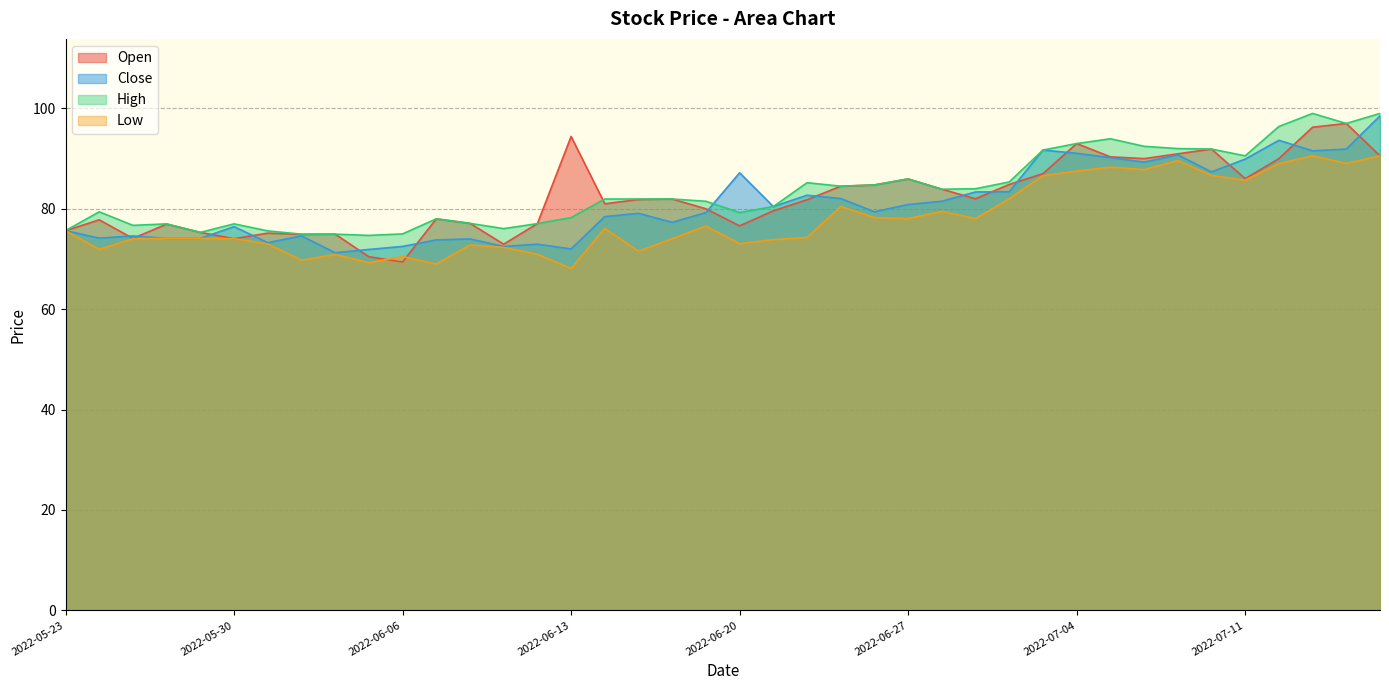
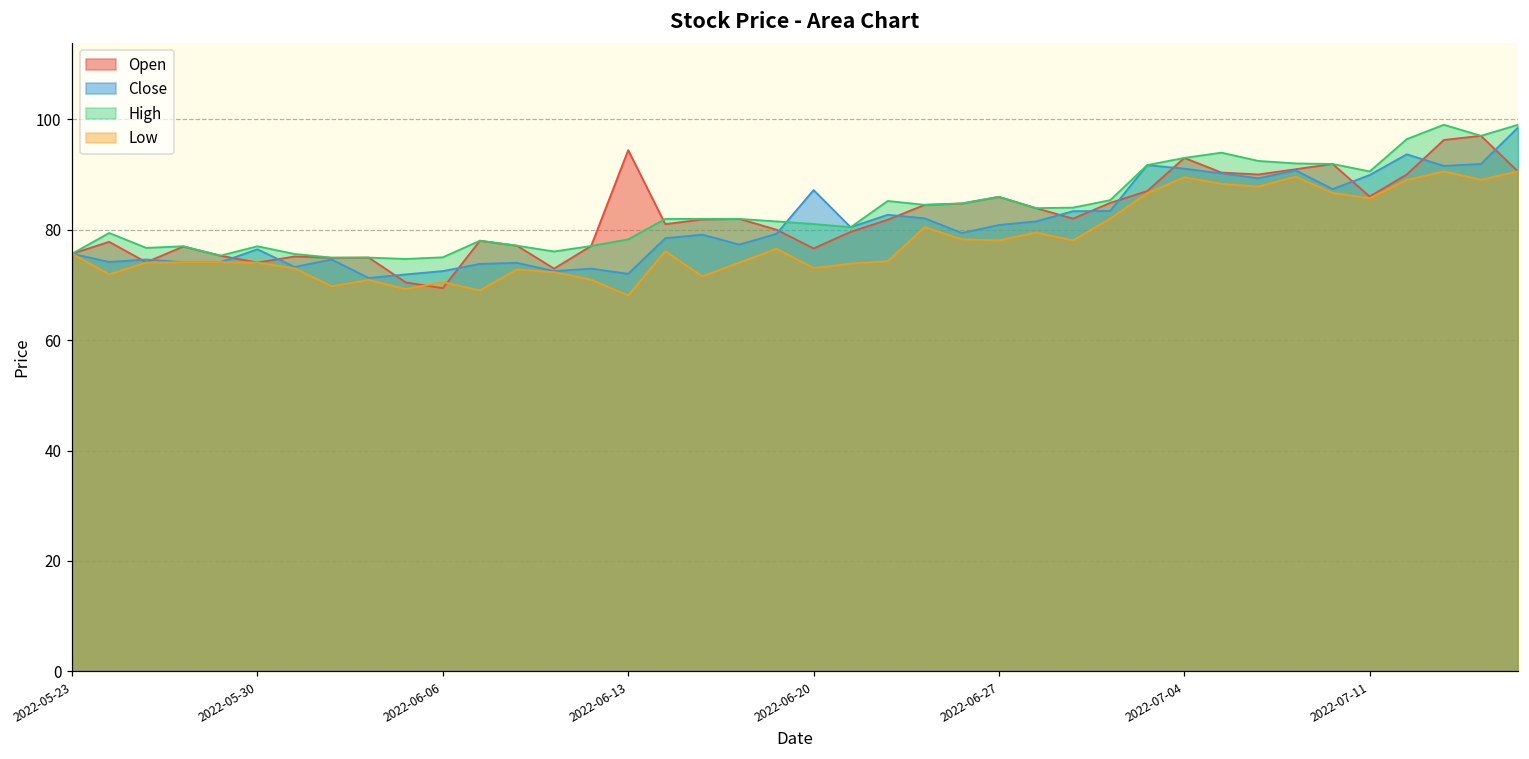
  {
    "Open": {
      "2022-06-06": 69,
      "2022-06-13": 94,
      "2022-06-20": 77
    },
    "Close": {
      "2022-05-30": 76,
      "2022-06-06": 73,
      "2022-06-13": 72,
      "2022-06-20": 87,
      "2022-06-27": 81,
      "2022-07-04": 91,
      "2022-07-11": 90
    },
    "High": {
      "2022-05-30": 77,
      "2022-06-06": 75,
      "2022-06-13": 78,
-     "2022-06-20": 79,
+     "2022-06-20": 81,
      "2022-07-11": 91
    },
    "Low": {
      "2022-06-06": 71,
      "2022-06-13": 68,
      "2022-06-20": 73,
      "2022-06-27": 78,
-     "2022-07-04": 88
+     "2022-07-04": 90
    }
  }
